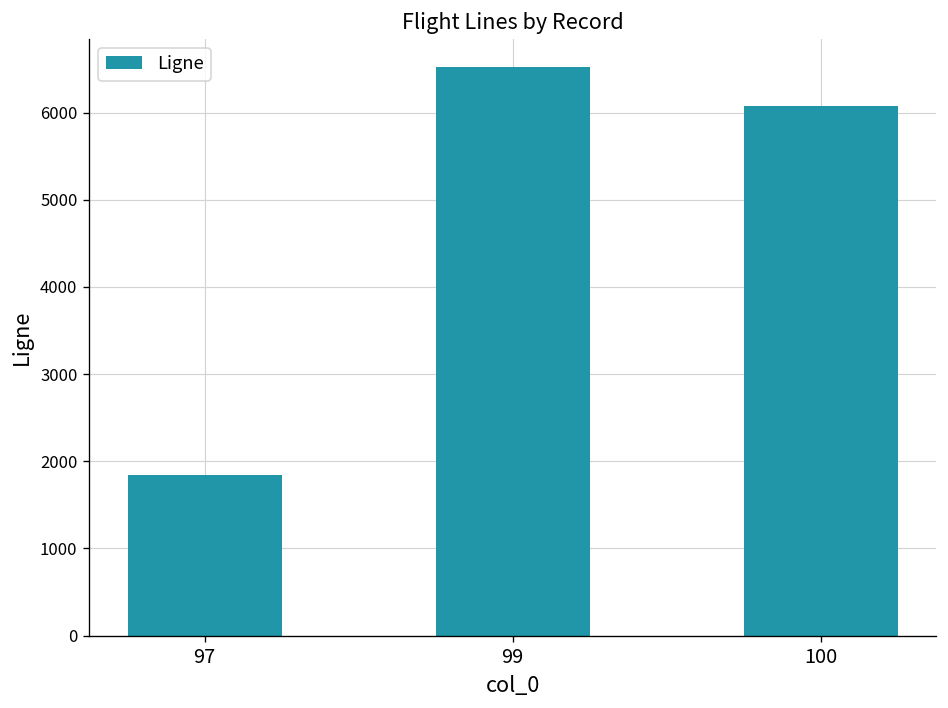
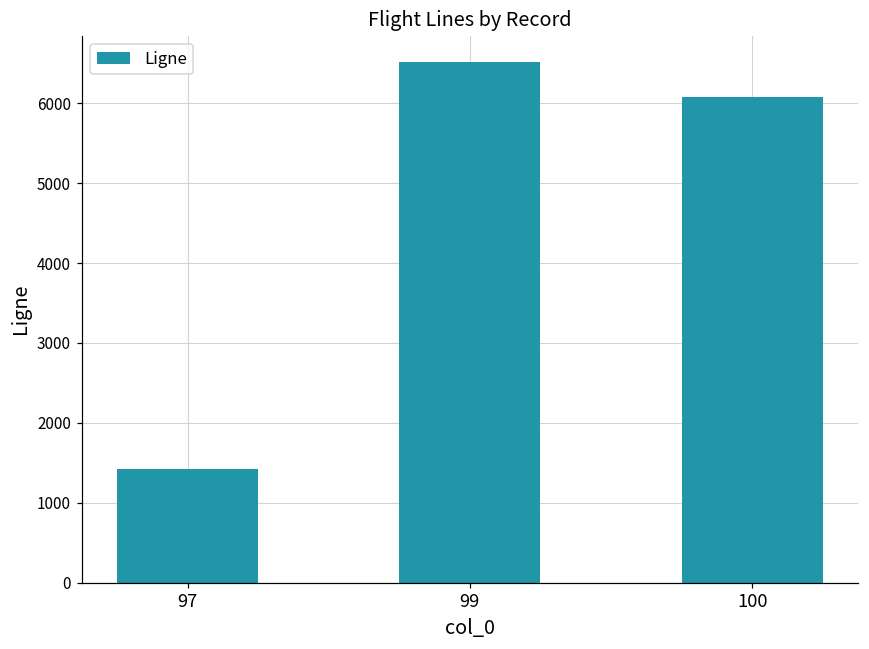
  {
-   "97": 1800,
+   "97": 1400,
    "99": 6500,
    "100": 6100
  }
